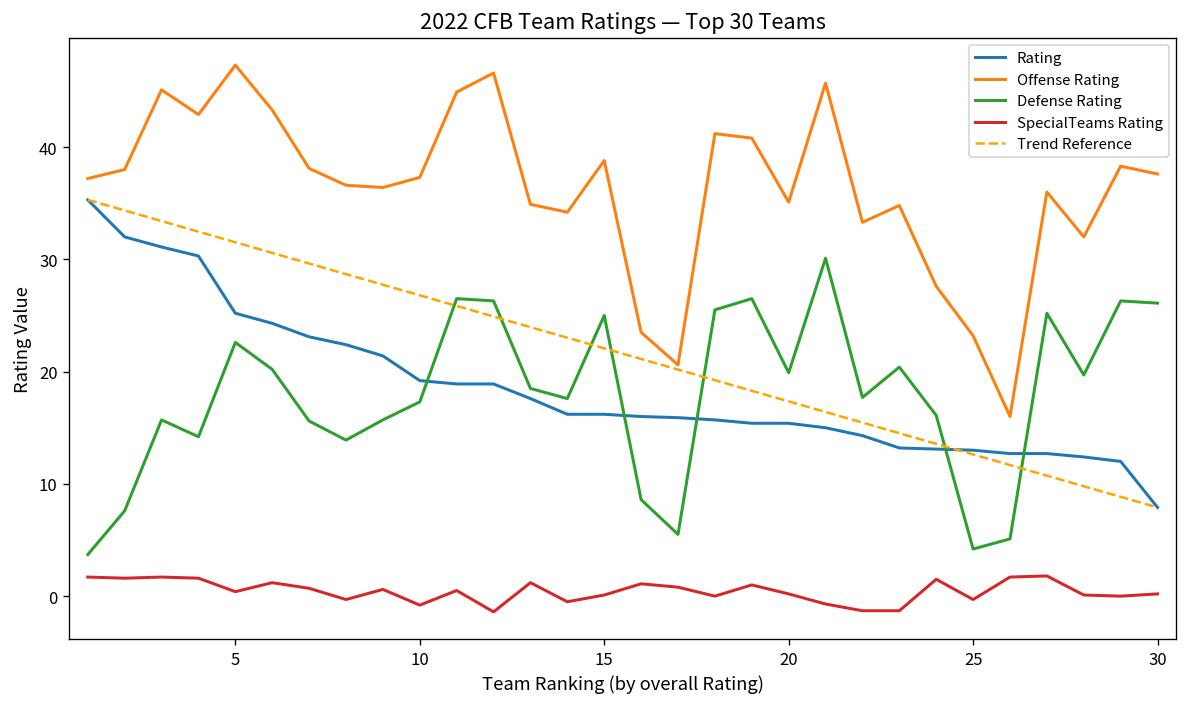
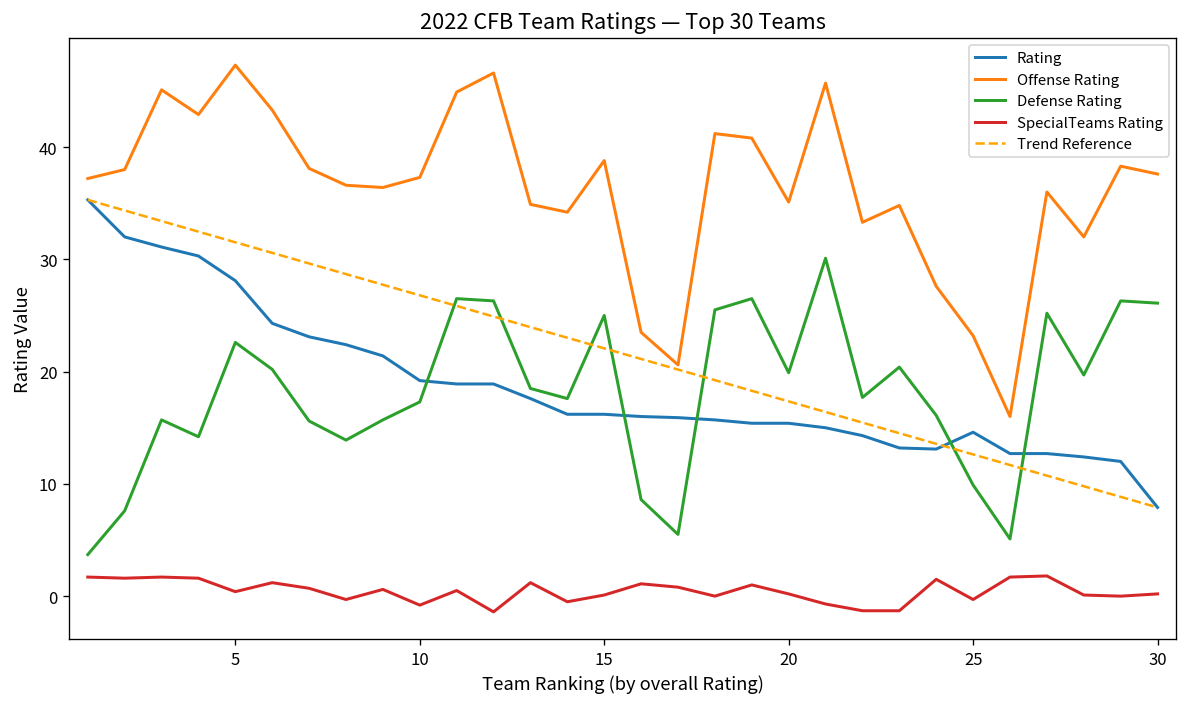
  {
    "Rating": {
-     "5": 25,
+     "5": 28,
      "10": 19,
      "15": 16,
      "20": 15,
-     "25": 13
+     "25": 15
    },
    "Defense Rating": {
      "5": 23,
      "10": 17,
      "15": 25,
      "20": 20,
-     "25": 4,
+     "25": 10,
      "30": 26
    },
    "SpecialTeams Rating": {
      "5": 0,
      "10": -1,
      "15": 0,
      "20": 0,
      "25": 0,
      "30": 0
    }
  }
